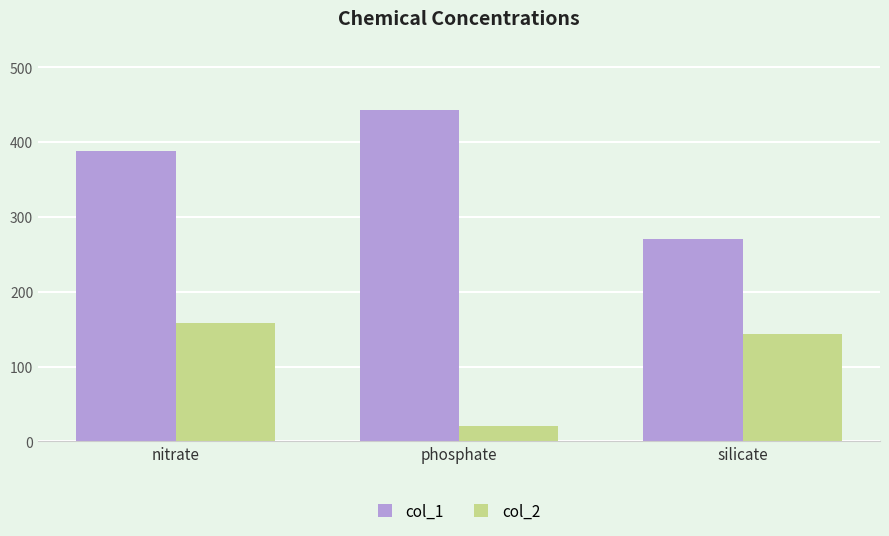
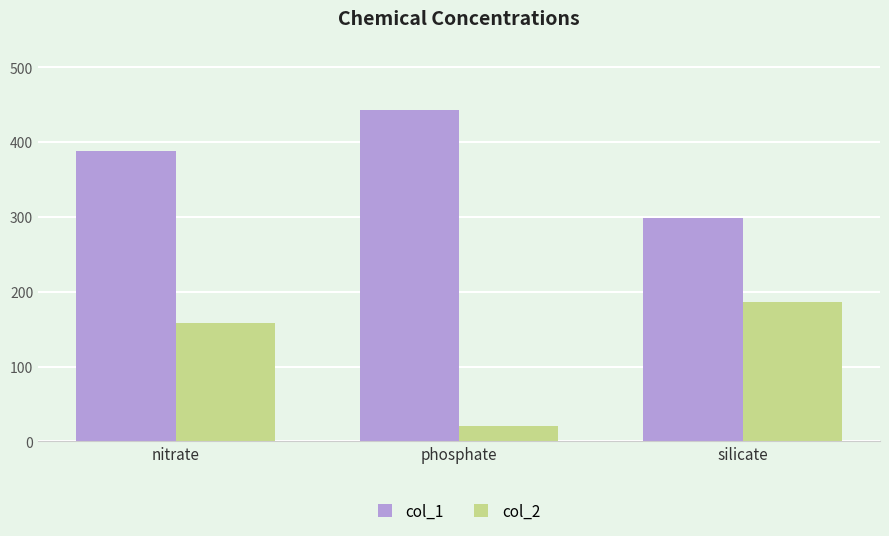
  {
    "col_1": {
      "nitrate": 390,
      "phosphate": 440,
-     "silicate": 270
+     "silicate": 300
    },
    "col_2": {
      "nitrate": 160,
      "phosphate": 20,
-     "silicate": 140
+     "silicate": 190
    }
  }
